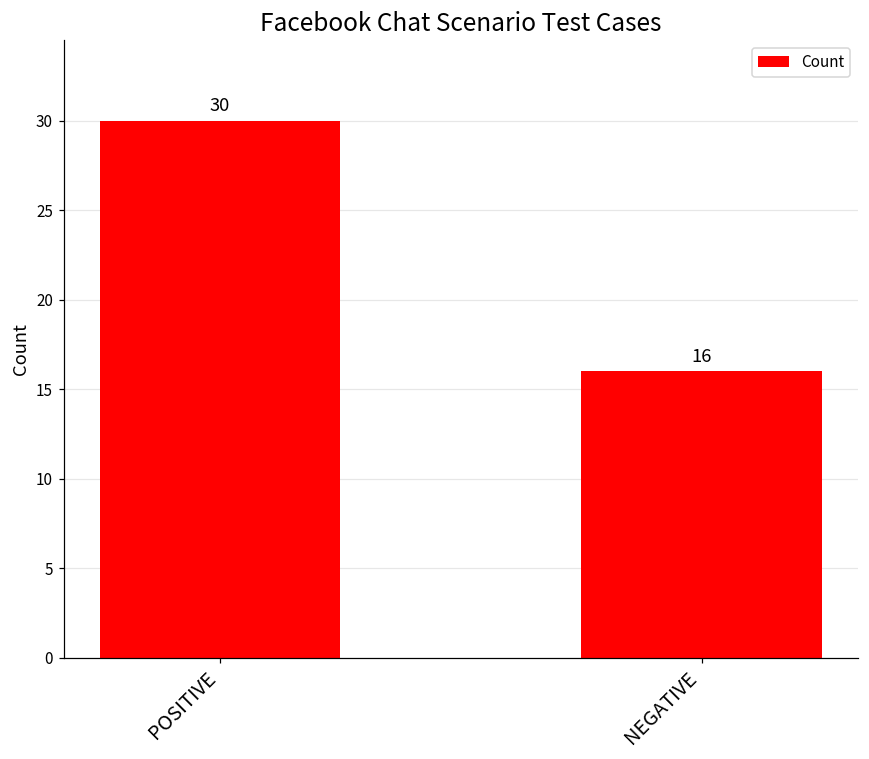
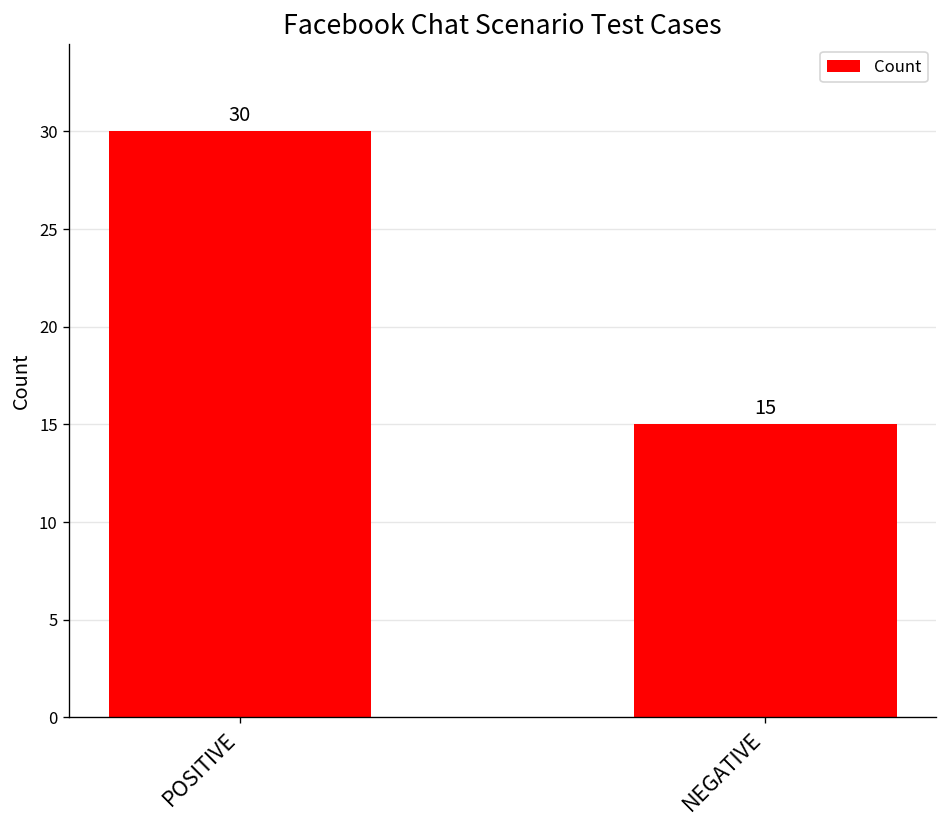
  {
    "POSITIVE": 30,
-   "NEGATIVE": 16
+   "NEGATIVE": 15
  }
